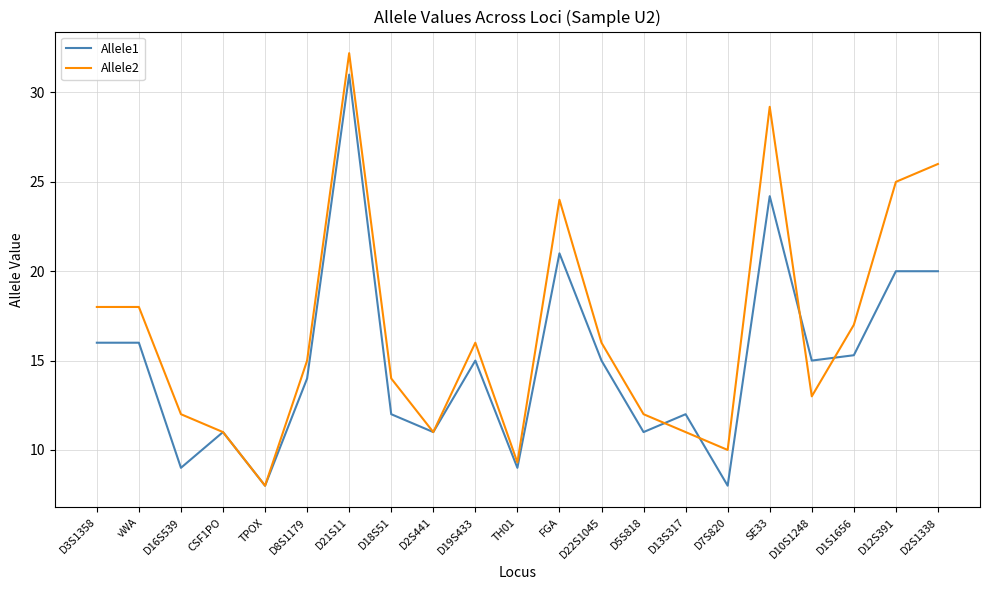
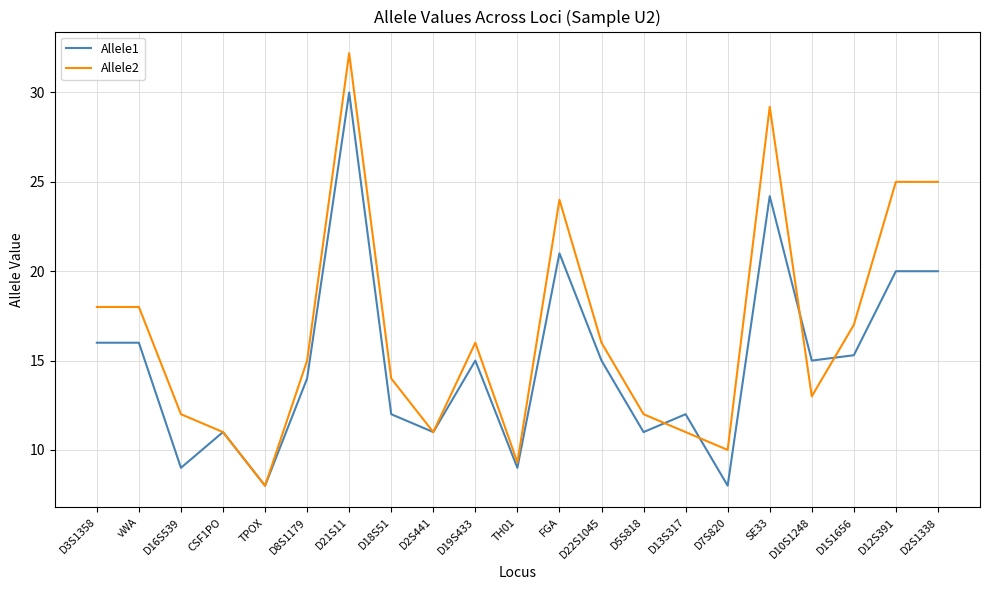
  {
    "Allele1": {
      "D3S1358": 16,
      "vWA": 16,
      "D16S539": 9,
      "D8S1179": 14,
-     "D21S11": 31,
+     "D21S11": 30,
      "D18S51": 12,
      "D19S433": 15,
      "TH01": 9,
      "FGA": 21,
      "D22S1045": 15,
      "D5S818": 11,
      "D13S317": 12,
      "D7S820": 8,
      "SE33": 24.2,
      "D10S1248": 15,
      "D1S1656": 15.3,
      "D12S391": 20,
      "D2S1338": 20
    },
    "Allele2": {
      "D3S1358": 18,
      "vWA": 18,
      "D16S539": 12,
      "D8S1179": 15,
      "D21S11": 32.2,
      "D18S51": 14,
      "D19S433": 16,
      "TH01": 9.3,
      "FGA": 24,
      "D22S1045": 16,
      "D5S818": 12,
      "D13S317": 11,
      "D7S820": 10,
      "SE33": 29.2,
      "D10S1248": 13,
      "D1S1656": 17,
      "D12S391": 25,
-     "D2S1338": 26
+     "D2S1338": 25
    }
  }
